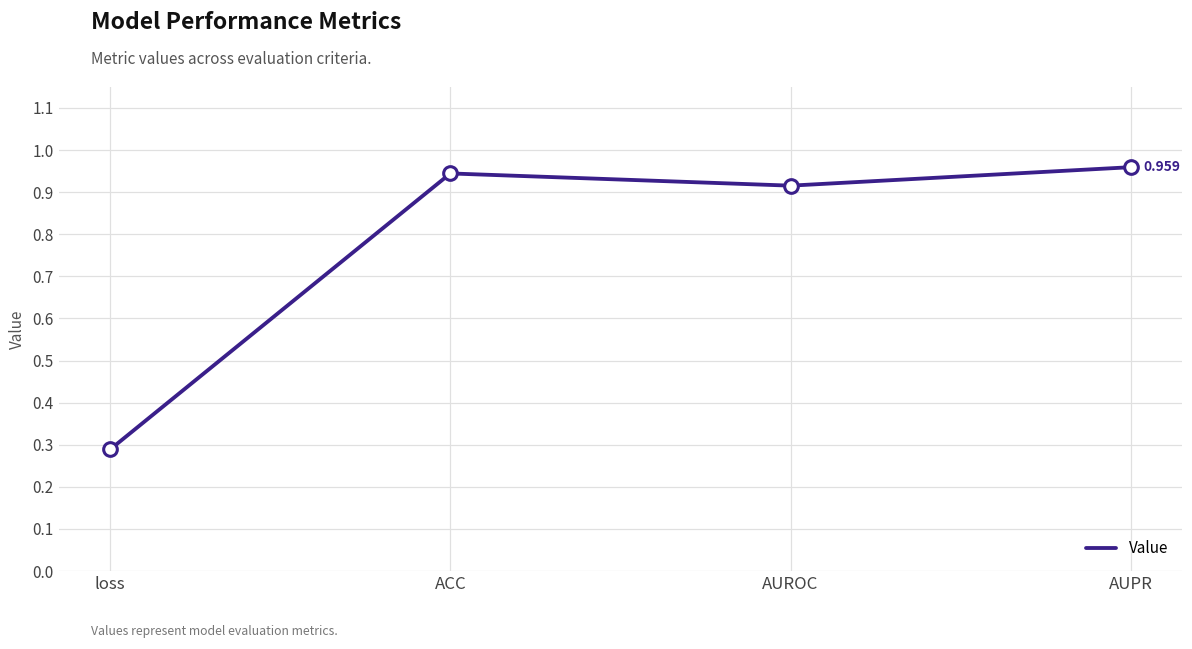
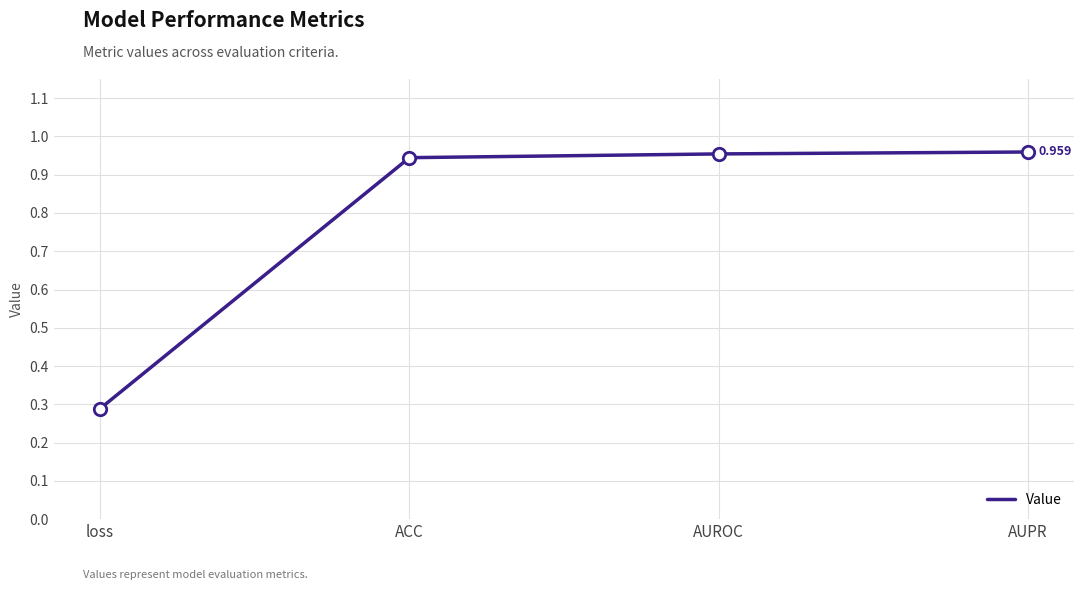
  {
    "loss": 0.29,
    "ACC": 0.94,
-   "AUROC": 0.92
+   "AUROC": 0.95
  }
